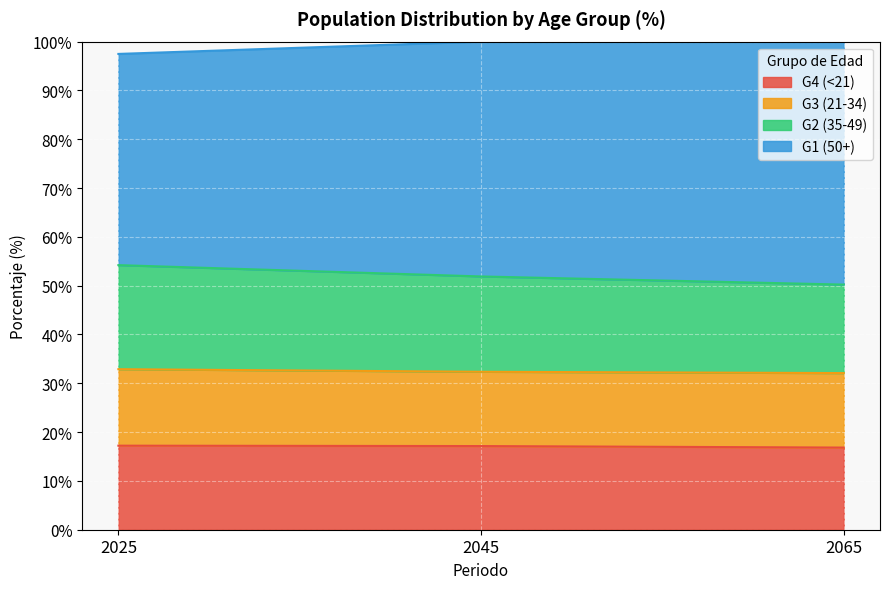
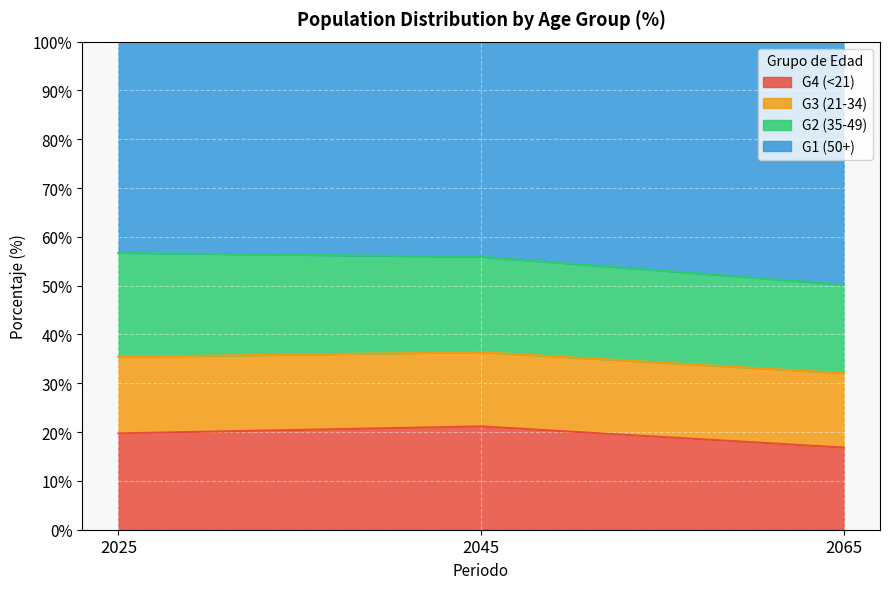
  {
    "G4 (<21)": {
-     "2025": "17%",
-     "2045": "17%",
+     "2025": "20%",
+     "2045": "21%",
      "2065": "17%"
    },
    "G3 (21-34)": {
      "2025": "16%",
      "2045": "15%",
      "2065": "15%"
    },
    "G2 (35-49)": {
      "2025": "21%",
      "2045": "20%",
      "2065": "18%"
    },
    "G1 (50+)": {
      "2025": "43%",
      "2065": "50%"
    }
  }
